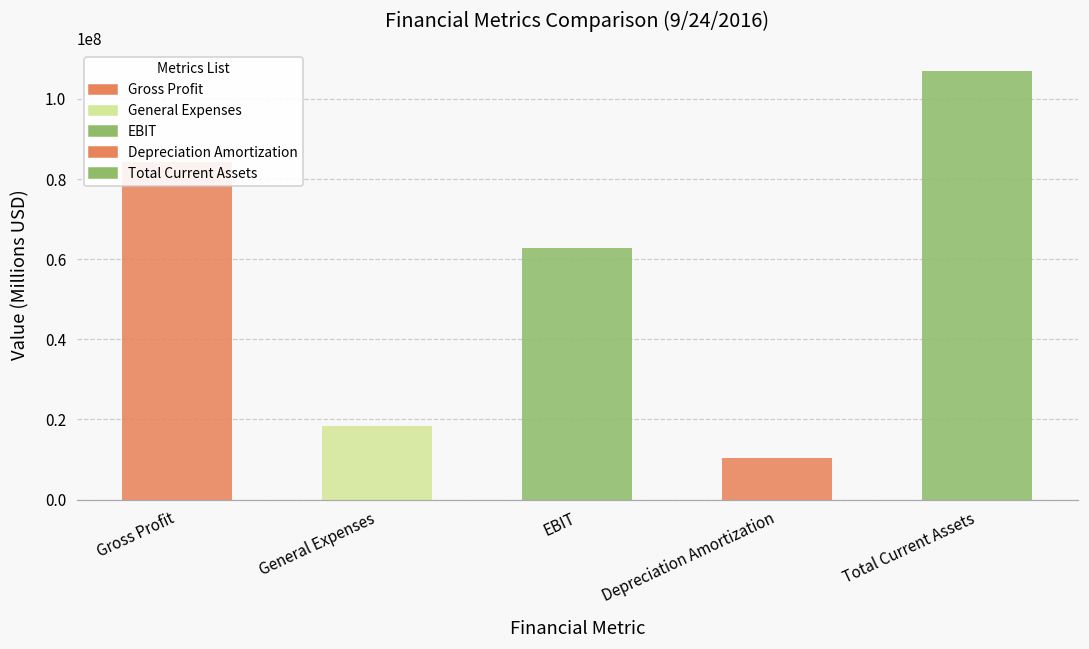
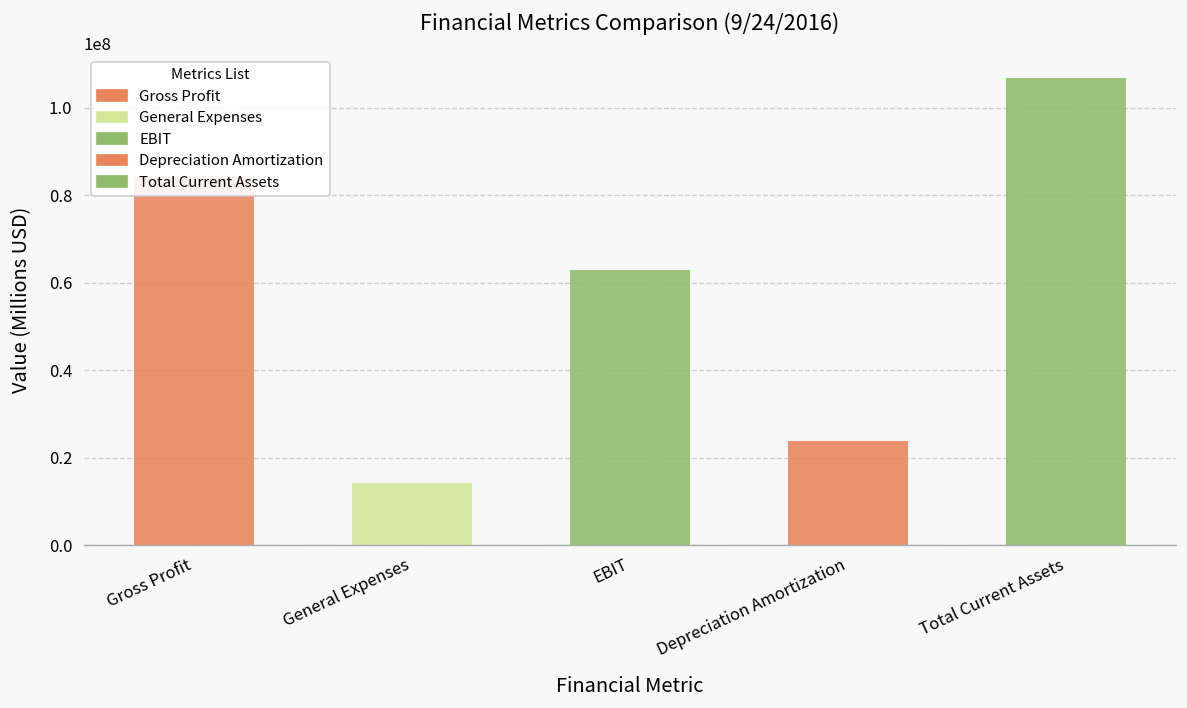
  {
-   "General Expenses": 18000000,
+   "General Expenses": 14000000,
    "EBIT": 63000000,
-   "Depreciation Amortization": 11000000,
+   "Depreciation Amortization": 24000000,
    "Total Current Assets": 107000000
  }
